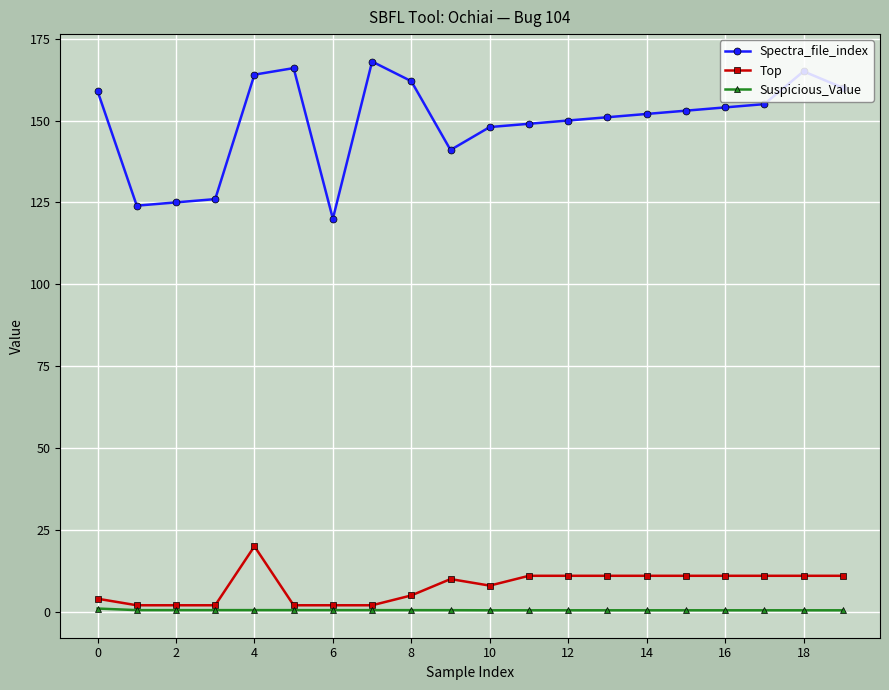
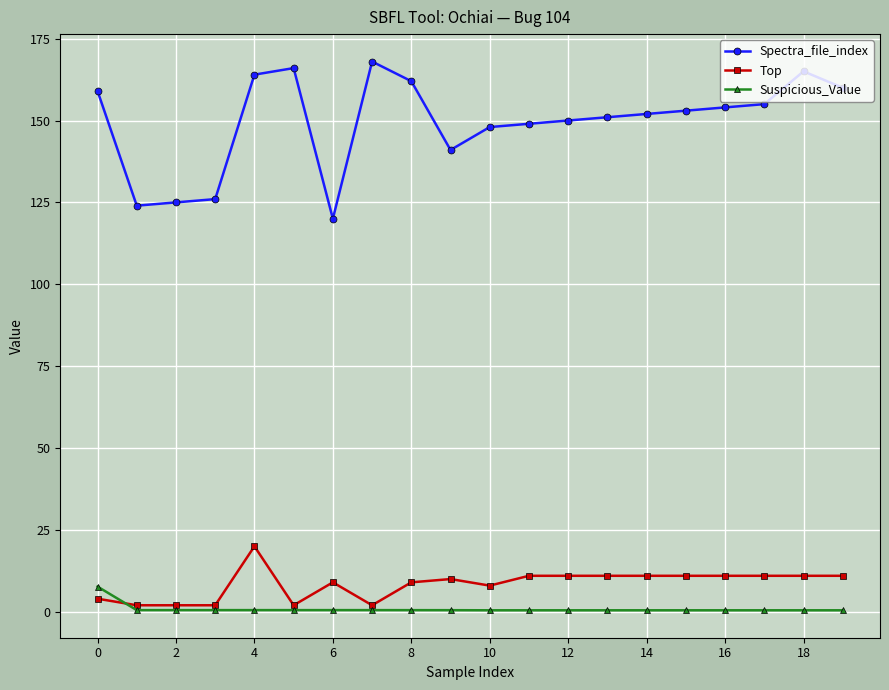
  {
    "Spectra_file_index": {
      "0": 159,
      "2": 125,
      "4": 164,
      "6": 120,
      "8": 162,
      "10": 148,
      "12": 150,
      "14": 152,
      "16": 154
    },
    "Top": {
      "0": 4,
      "2": 2,
      "4": 20,
-     "6": 2,
-     "8": 5,
+     "6": 9,
+     "8": 9,
      "10": 8,
      "12": 11,
      "14": 11,
      "16": 11,
      "18": 11
    },
    "Suspicious_Value": {
-     "0": 1,
+     "0": 8,
      "2": 1,
      "4": 1,
      "6": 1,
      "8": 1,
      "10": 0,
      "12": 0,
      "14": 0,
      "16": 0,
      "18": 0
    }
  }
